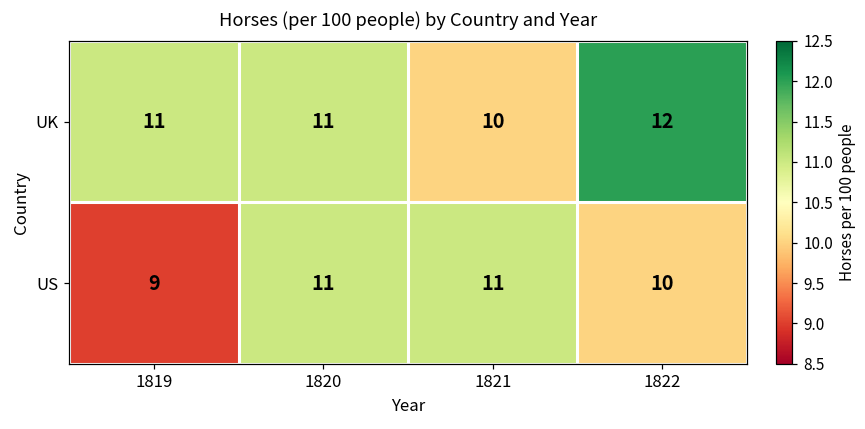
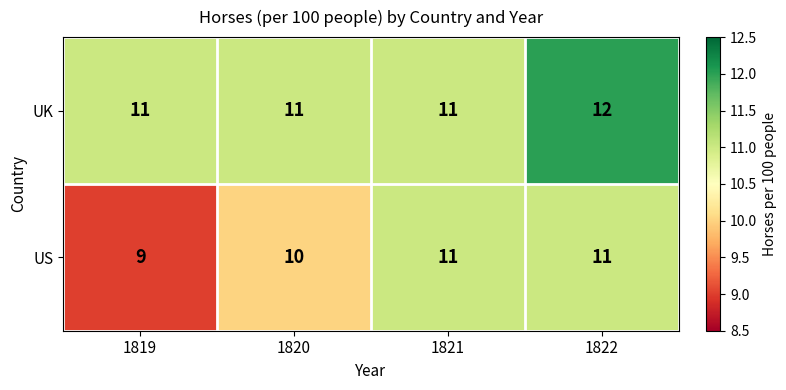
  {
    "UK": {
      "1819": 11,
      "1820": 11,
-     "1821": 10,
+     "1821": 11,
      "1822": 12
    },
    "US": {
      "1819": 9,
-     "1820": 11,
+     "1820": 10,
      "1821": 11,
-     "1822": 10
+     "1822": 11
    }
  }
